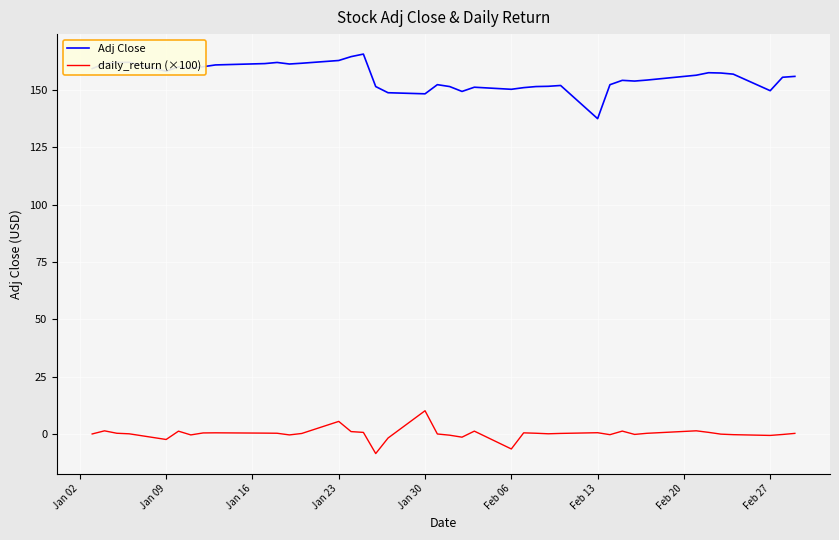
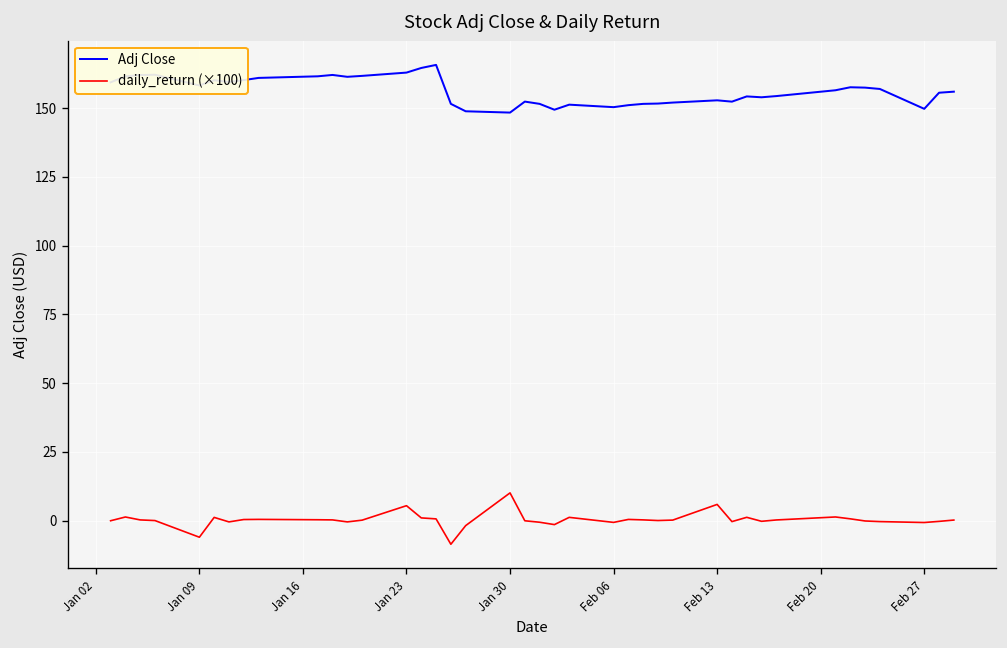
  {
    "Adj Close": {
      "Jan 23": 163,
      "Jan 30": 148,
      "Feb 06": 150,
-     "Feb 13": 138,
+     "Feb 13": 153,
      "Feb 27": 150
    },
    "daily_return (×100)": {
-     "Jan 09": -2,
+     "Jan 09": -6,
      "Jan 23": 5,
      "Jan 30": 10,
-     "Feb 06": -7,
-     "Feb 13": 1,
+     "Feb 06": -1,
+     "Feb 13": 6,
      "Feb 27": -1
    }
  }
